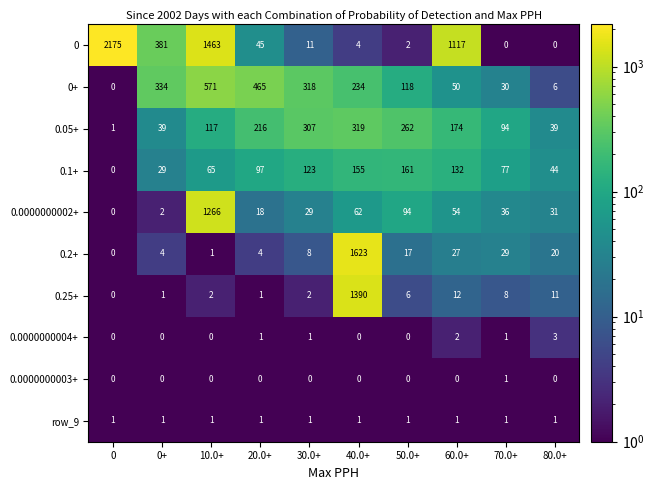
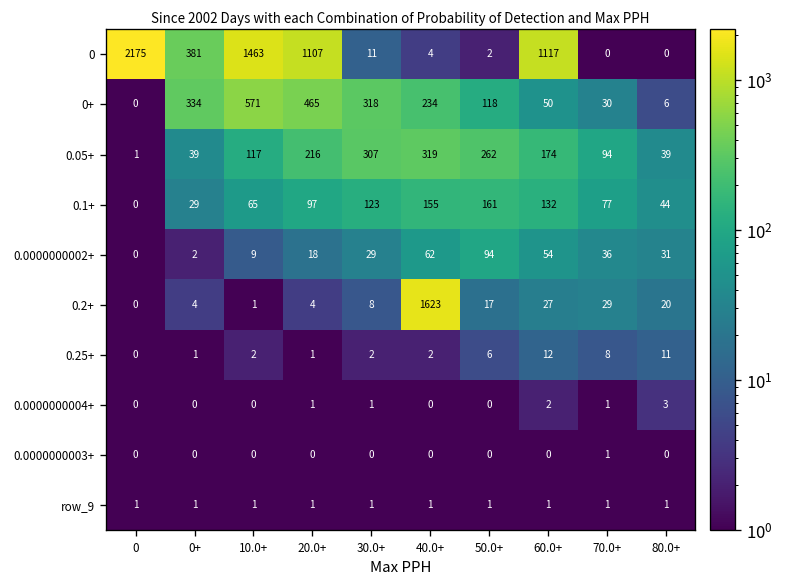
  {
    "0": {
      "0": 2175,
      "0+": 381,
      "10.0+": 1463,
-     "20.0+": 45,
+     "20.0+": 1107,
      "30.0+": 11,
      "40.0+": 4,
      "50.0+": 2,
      "60.0+": 1117,
      "70.0+": 0,
      "80.0+": 0
    },
    "0+": {
      "0": 0,
      "0+": 334,
      "10.0+": 571,
      "20.0+": 465,
      "30.0+": 318,
      "40.0+": 234,
      "50.0+": 118,
      "60.0+": 50,
      "70.0+": 30,
      "80.0+": 6
    },
    "0.05+": {
      "0": 1,
      "0+": 39,
      "10.0+": 117,
      "20.0+": 216,
      "30.0+": 307,
      "40.0+": 319,
      "50.0+": 262,
      "60.0+": 174,
      "70.0+": 94,
      "80.0+": 39
    },
    "0.1+": {
      "0": 0,
      "0+": 29,
      "10.0+": 65,
      "20.0+": 97,
      "30.0+": 123,
      "40.0+": 155,
      "50.0+": 161,
      "60.0+": 132,
      "70.0+": 77,
      "80.0+": 44
    },
    "0.0000000002+": {
      "0": 0,
      "0+": 2,
-     "10.0+": 1266,
+     "10.0+": 9,
      "20.0+": 18,
      "30.0+": 29,
      "40.0+": 62,
      "50.0+": 94,
      "60.0+": 54,
      "70.0+": 36,
      "80.0+": 31
    },
    "0.2+": {
      "0": 0,
      "0+": 4,
      "10.0+": 1,
      "20.0+": 4,
      "30.0+": 8,
      "40.0+": 1623,
      "50.0+": 17,
      "60.0+": 27,
      "70.0+": 29,
      "80.0+": 20
    },
    "0.25+": {
      "0": 0,
      "0+": 1,
      "10.0+": 2,
      "20.0+": 1,
      "30.0+": 2,
-     "40.0+": 1390,
+     "40.0+": 2,
      "50.0+": 6,
      "60.0+": 12,
      "70.0+": 8,
      "80.0+": 11
    },
    "0.0000000004+": {
      "0": 0,
      "0+": 0,
      "10.0+": 0,
      "20.0+": 1,
      "30.0+": 1,
      "40.0+": 0,
      "50.0+": 0,
      "60.0+": 2,
      "70.0+": 1,
      "80.0+": 3
    },
    "0.0000000003+": {
      "0": 0,
      "0+": 0,
      "10.0+": 0,
      "20.0+": 0,
      "30.0+": 0,
      "40.0+": 0,
      "50.0+": 0,
      "60.0+": 0,
      "70.0+": 1,
      "80.0+": 0
    },
    "row_9": {
      "0": 1,
      "0+": 1,
      "10.0+": 1,
      "20.0+": 1,
      "30.0+": 1,
      "40.0+": 1,
      "50.0+": 1,
      "60.0+": 1,
      "70.0+": 1,
      "80.0+": 1
    }
  }
